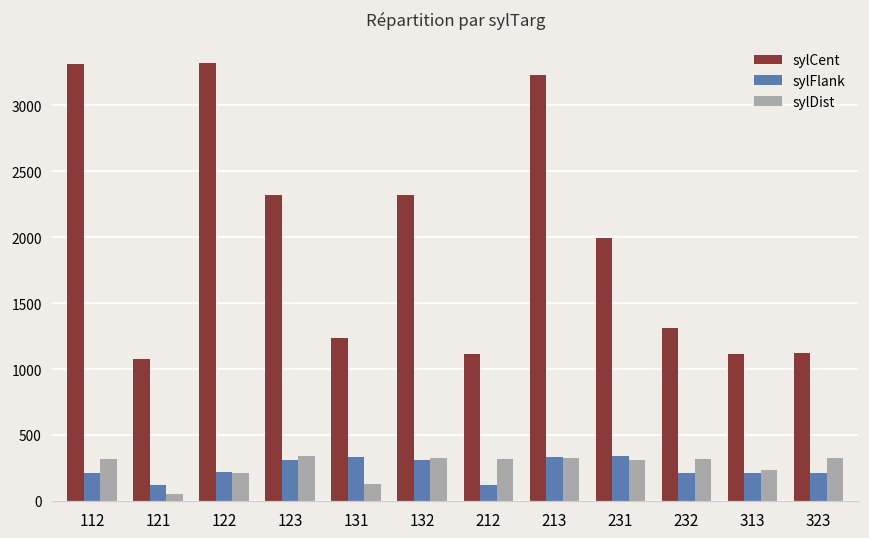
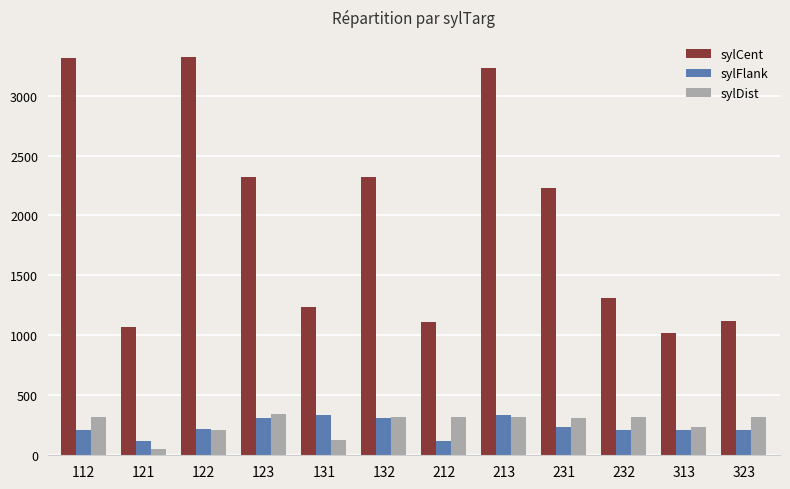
  {
    "sylCent": {
      "112": 3310,
      "121": 1070,
      "122": 3320,
      "123": 2320,
      "131": 1230,
      "132": 2320,
      "212": 1110,
      "213": 3230,
-     "231": 1990,
+     "231": 2230,
      "232": 1310,
-     "313": 1110,
+     "313": 1020,
      "323": 1120
    },
    "sylFlank": {
      "112": 210,
      "121": 120,
      "122": 220,
      "123": 310,
      "131": 330,
      "132": 310,
      "212": 120,
      "213": 330,
-     "231": 340,
+     "231": 230,
      "232": 210,
      "313": 210,
      "323": 210
    },
    "sylDist": {
      "112": 320,
      "121": 50,
      "122": 210,
      "123": 340,
      "131": 130,
      "132": 320,
      "212": 320,
      "213": 320,
      "231": 310,
      "232": 320,
      "313": 230,
      "323": 320
    }
  }
